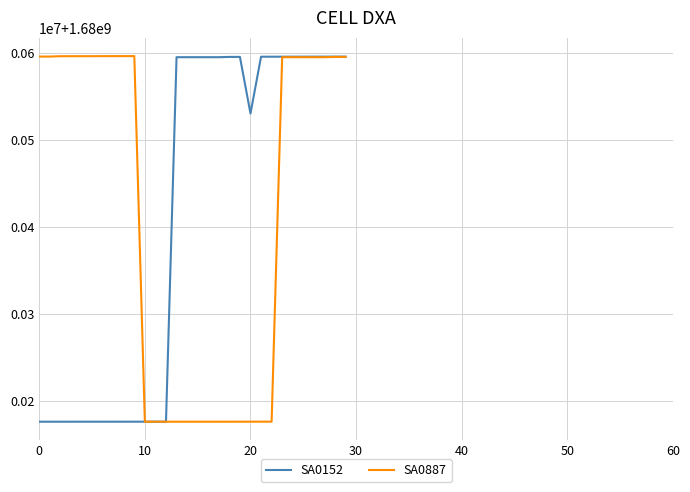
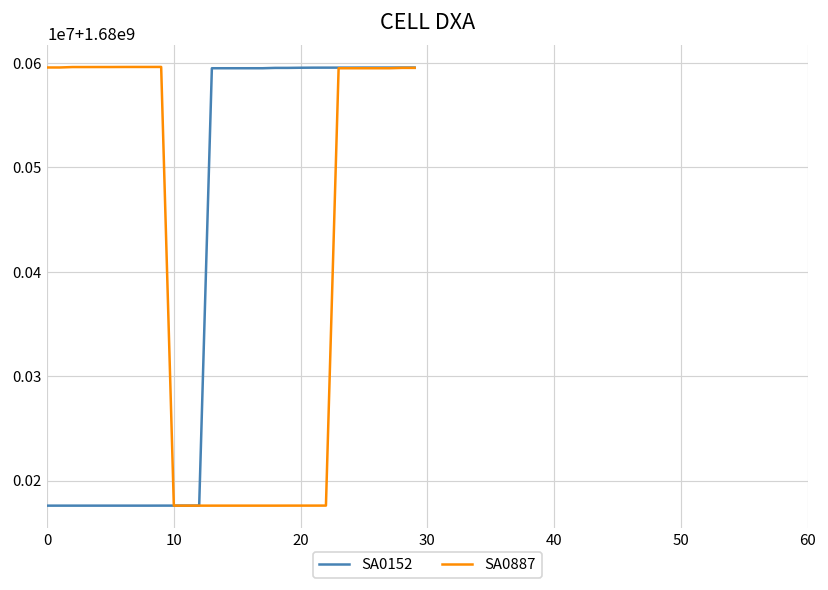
  {
    "SA0152": {
      "0": 1680180000,
-     "20": 1680530000
+     "20": 1680600000
    },
    "SA0887": {
      "0": 1680600000,
      "20": 1680180000
    }
  }
